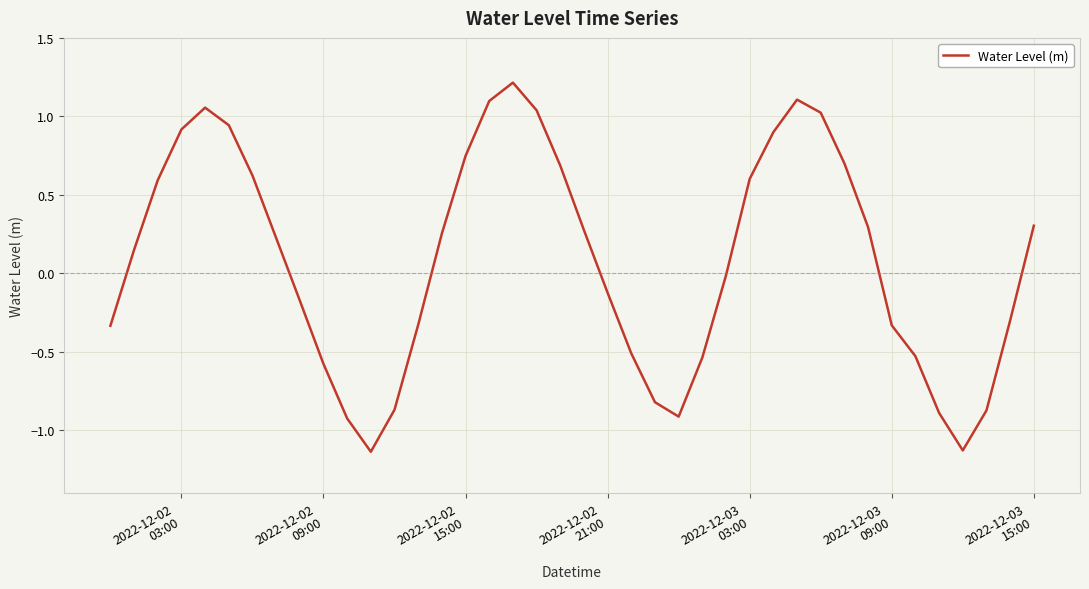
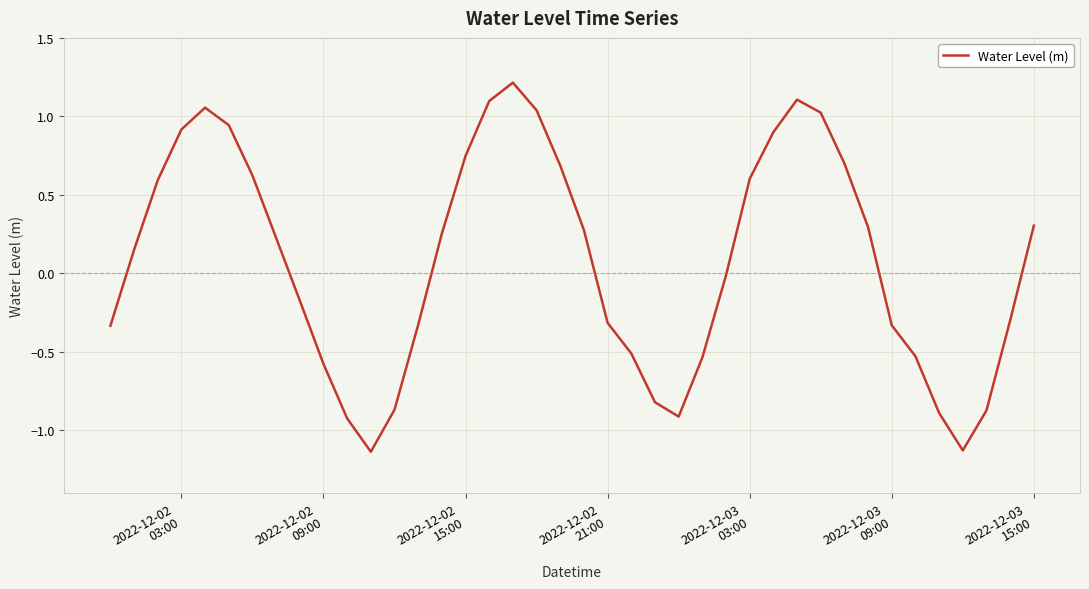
  {
    "2022-12-02 03:00": 0.92,
    "2022-12-02 09:00": -0.58,
    "2022-12-02 15:00": 0.75,
-   "2022-12-02 21:00": -0.12,
+   "2022-12-02 21:00": -0.32,
    "2022-12-03 03:00": 0.60,
    "2022-12-03 09:00": -0.33,
    "2022-12-03 15:00": 0.30
  }
